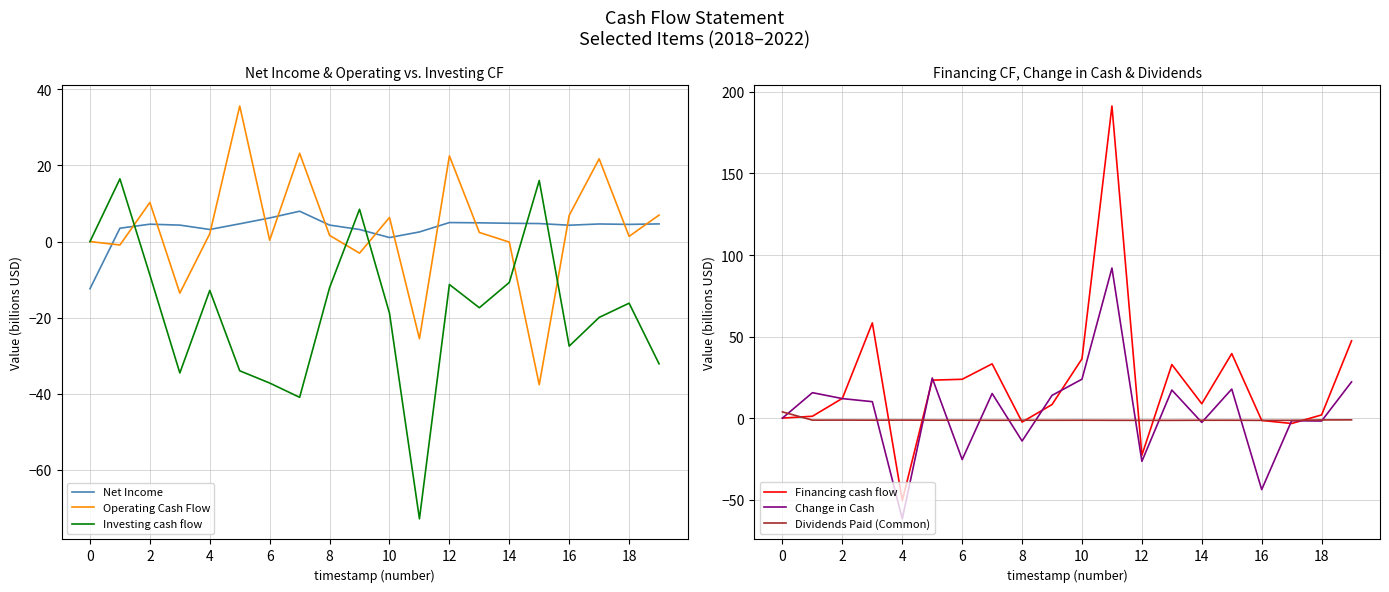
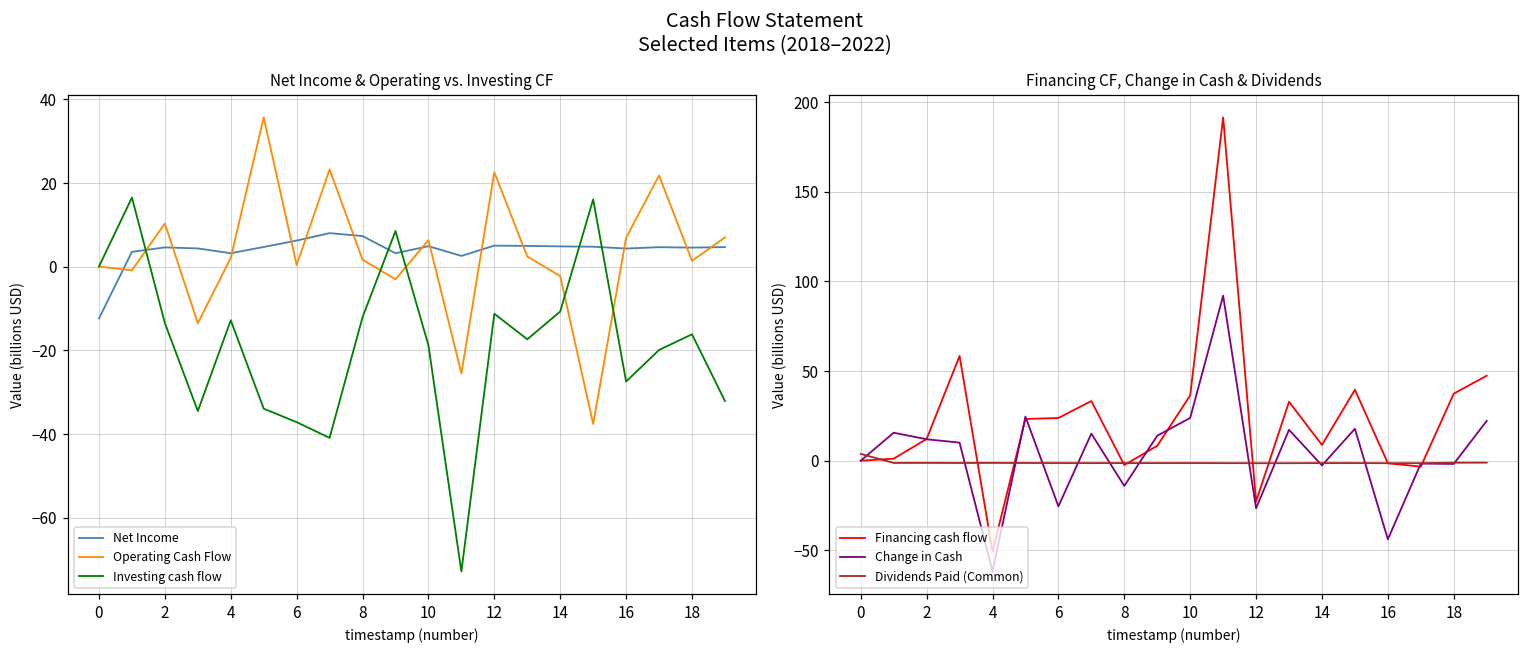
  {
    "Net Income & Operating vs. Investing CF": {
      "Net Income": {
        "0": -12,
        "2": 5,
        "4": 3,
        "6": 6,
-       "8": 4,
-       "10": 1,
+       "8": 7,
+       "10": 5,
        "12": 5,
        "14": 5,
        "16": 4,
        "18": 5
      },
      "Operating Cash Flow": {
        "2": 10,
        "4": 2,
        "6": 0,
        "8": 2,
        "10": 6,
        "12": 23,
-       "14": 0,
+       "14": -2,
        "16": 7,
        "18": 1
      },
      "Investing cash flow": {
-       "2": -9,
+       "2": -14,
        "4": -13,
        "6": -37,
        "8": -12,
        "10": -19,
        "12": -11,
        "14": -11,
        "16": -27,
        "18": -16
      }
    },
    "Financing CF, Change in Cash & Dividends": {
      "Financing cash flow": {
        "6": 24,
        "10": 36,
        "12": -23,
        "14": 9,
-       "18": 2
+       "18": 37
      },
      "Change in Cash": {
        "6": -25,
        "8": -14,
        "10": 24,
        "12": -27,
        "16": -44
      },
      "Dividends Paid (Common)": {
        "0": 4,
        "2": -1,
        "4": -1,
        "6": -1,
        "10": -1,
        "12": -1
      }
    }
  }
